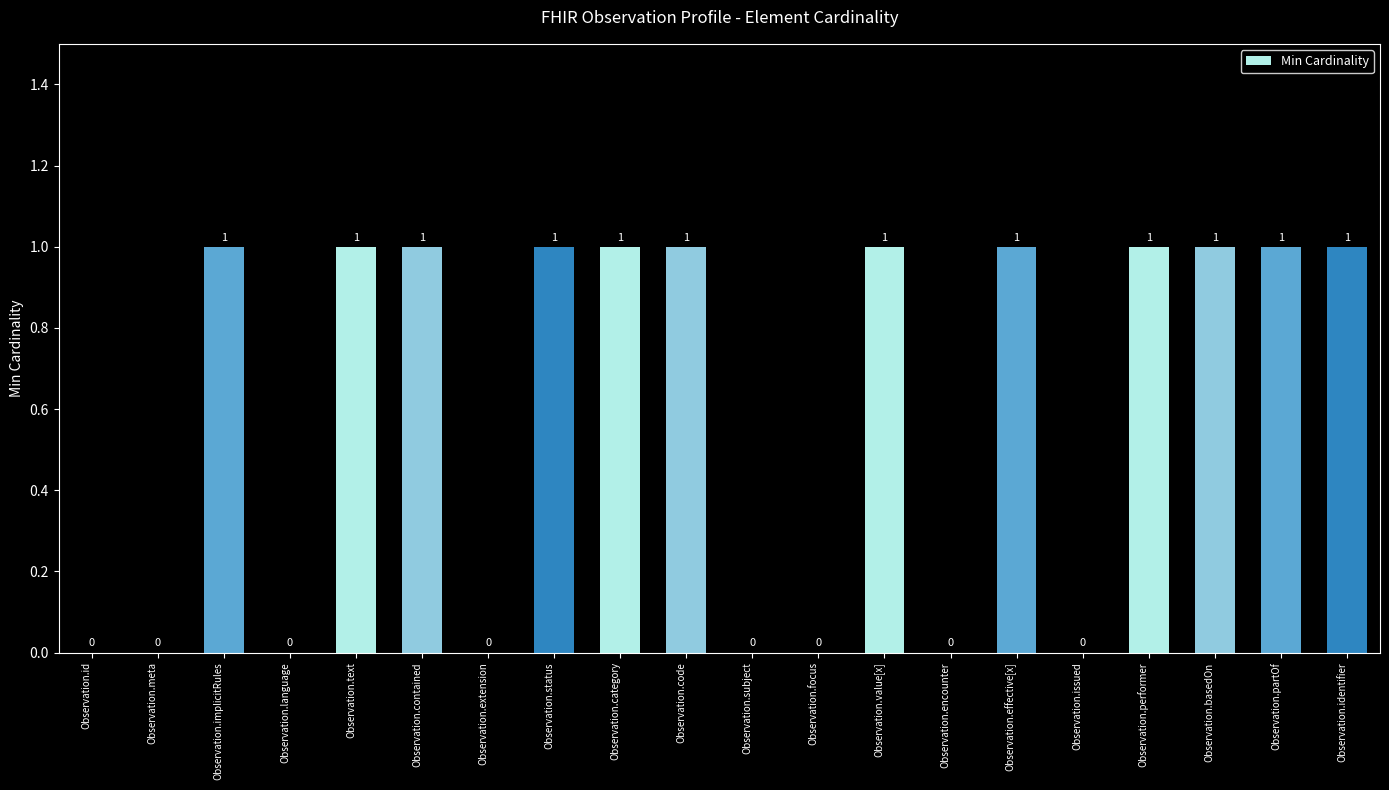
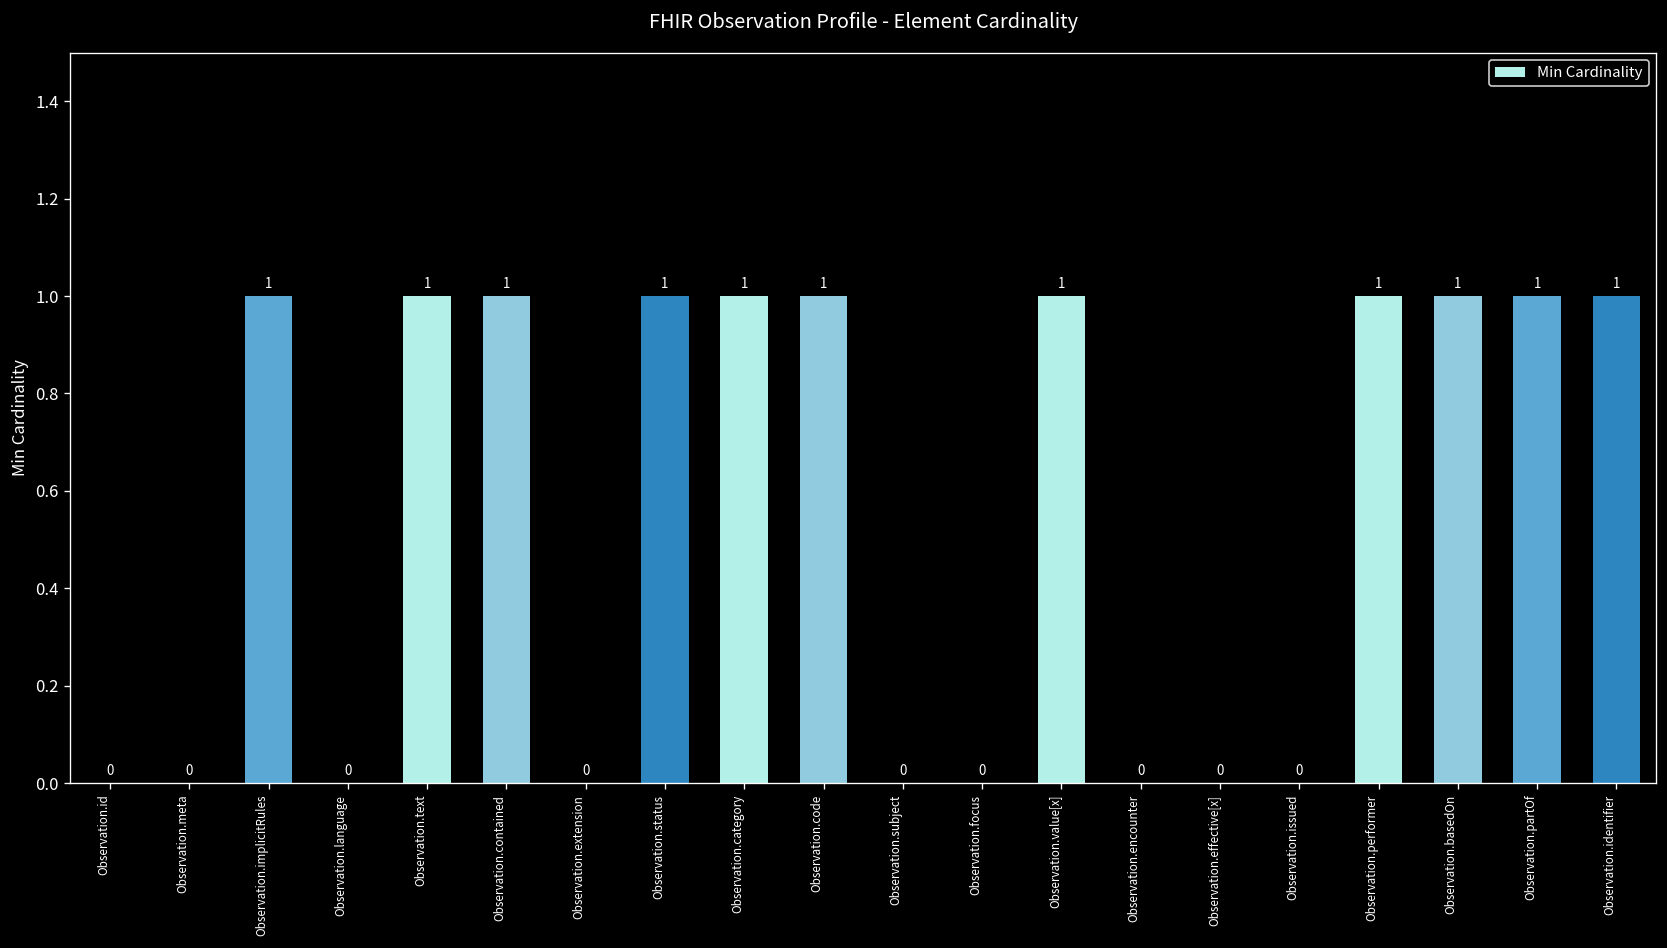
  {
    "Observation.id": 0,
    "Observation.meta": 0,
    "Observation.implicitRules": 1,
    "Observation.language": 0,
    "Observation.text": 1,
    "Observation.contained": 1,
    "Observation.extension": 0,
    "Observation.status": 1,
    "Observation.category": 1,
    "Observation.code": 1,
    "Observation.subject": 0,
    "Observation.focus": 0,
    "Observation.value[x]": 1,
    "Observation.encounter": 0,
-   "Observation.effective[x]": 1,
+   "Observation.effective[x]": 0,
    "Observation.issued": 0,
    "Observation.performer": 1,
    "Observation.basedOn": 1,
    "Observation.partOf": 1,
    "Observation.identifier": 1
  }
